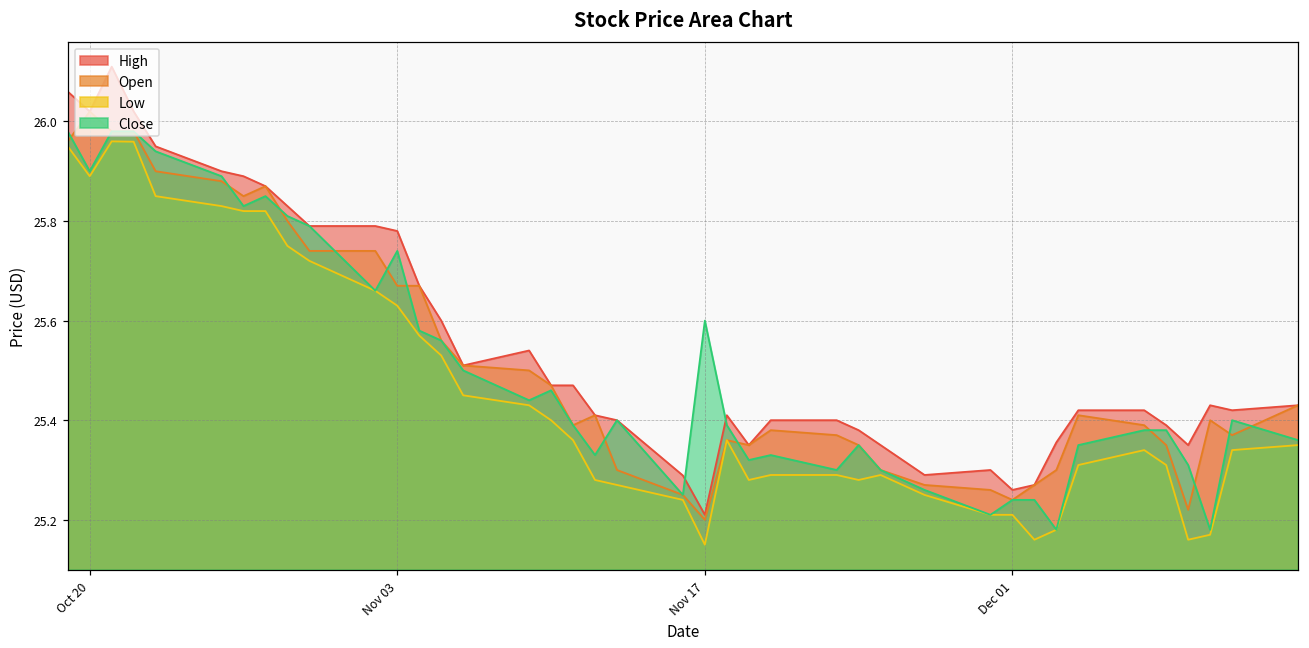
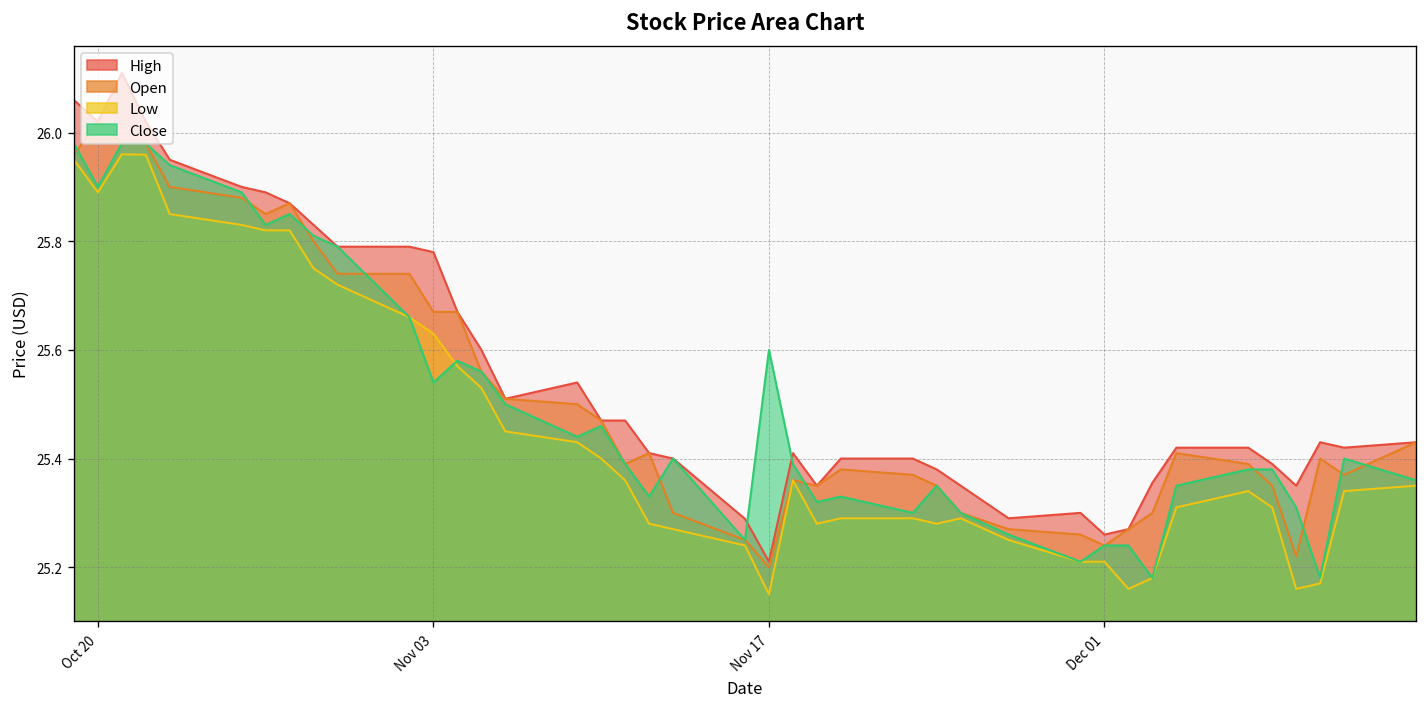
  {
    "Close": {
      "Oct 20": 25.90,
-     "Nov 03": 25.74,
+     "Nov 03": 25.54,
      "Nov 17": 25.60
    }
  }
